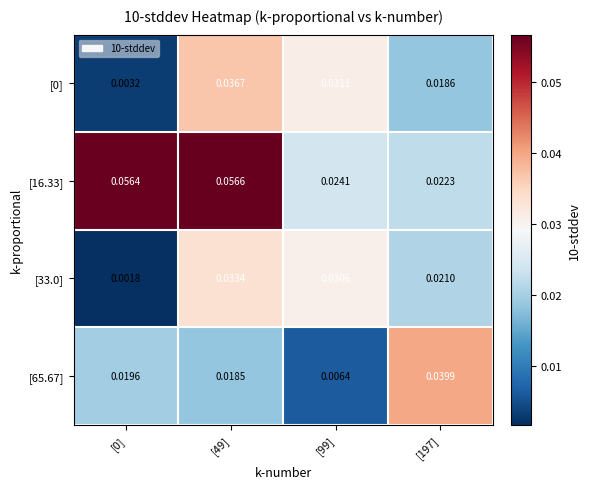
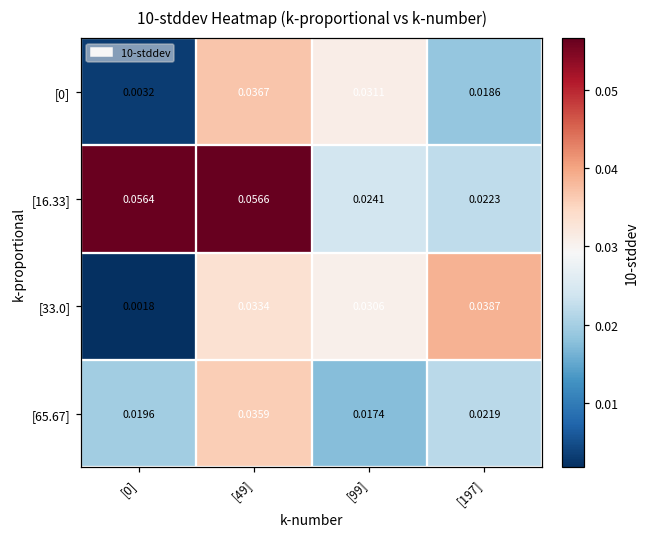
  {
    "[0]": {
      "[0]": 0.0032,
      "[49]": 0.0367,
      "[197]": 0.0186
    },
    "[16.33]": {
      "[0]": 0.0564,
      "[49]": 0.0566,
      "[99]": 0.0241,
      "[197]": 0.0223
    },
    "[33.0]": {
      "[0]": 0.0018,
-     "[197]": 0.0210
+     "[197]": 0.0387
    },
    "[65.67]": {
      "[0]": 0.0196,
-     "[49]": 0.0185,
-     "[99]": 0.0064,
-     "[197]": 0.0399
+     "[49]": 0.0359,
+     "[99]": 0.0174,
+     "[197]": 0.0219
    }
  }
